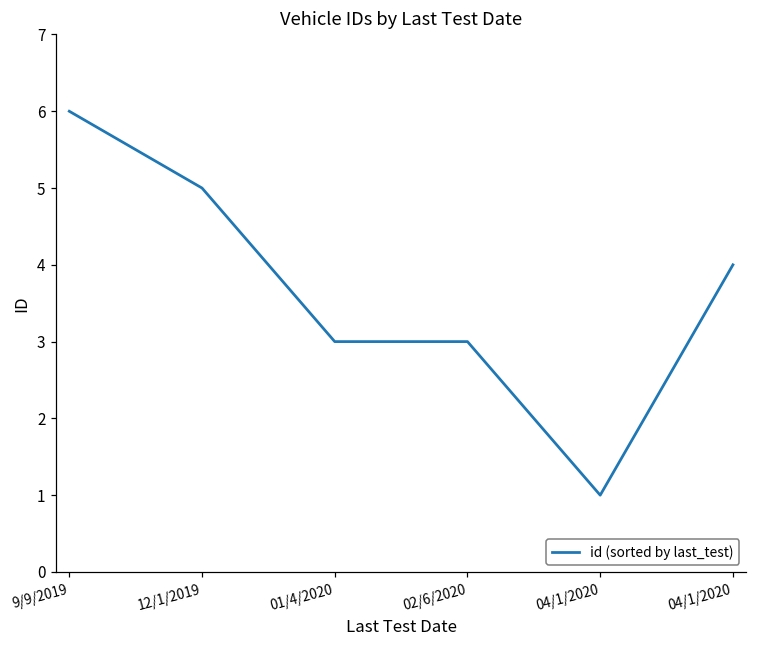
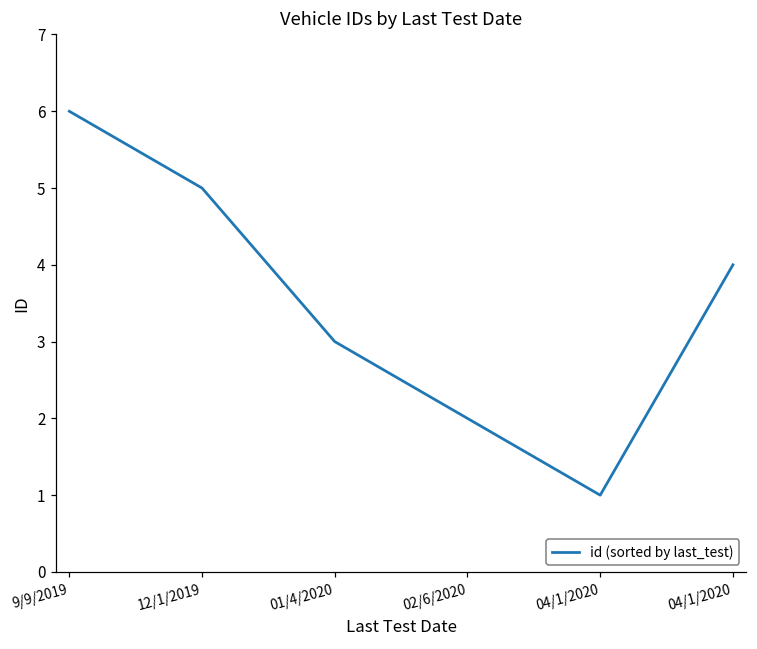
  {
    "9/9/2019": 6,
    "12/1/2019": 5,
    "01/4/2020": 3,
-   "02/6/2020": 3
+   "02/6/2020": 2
  }
